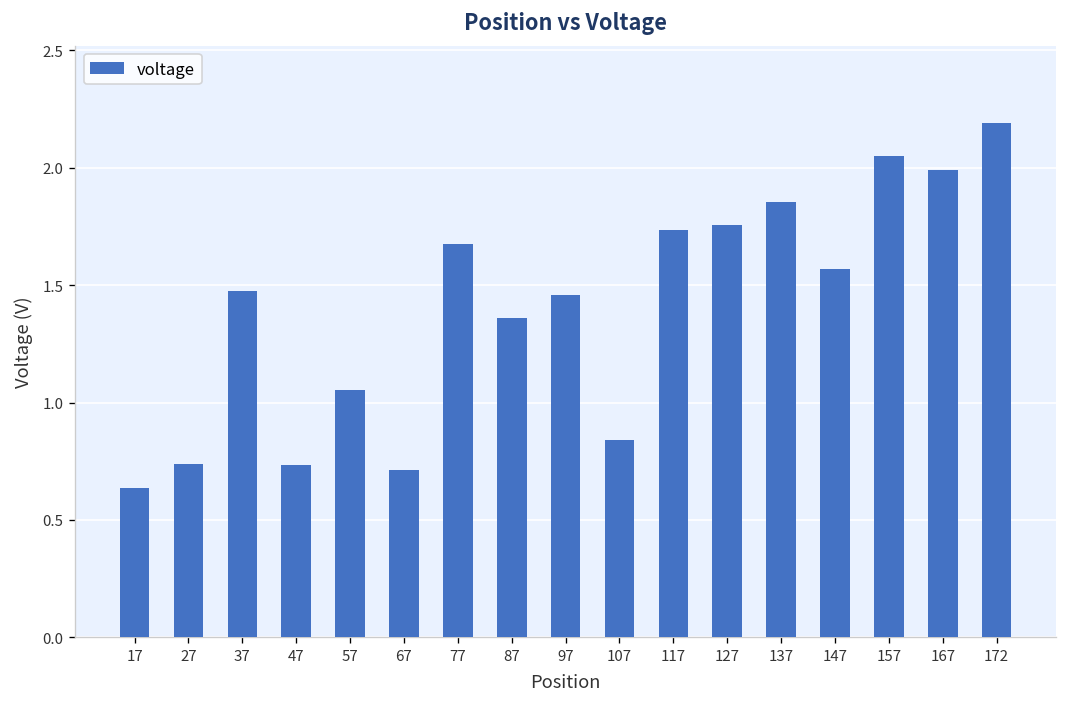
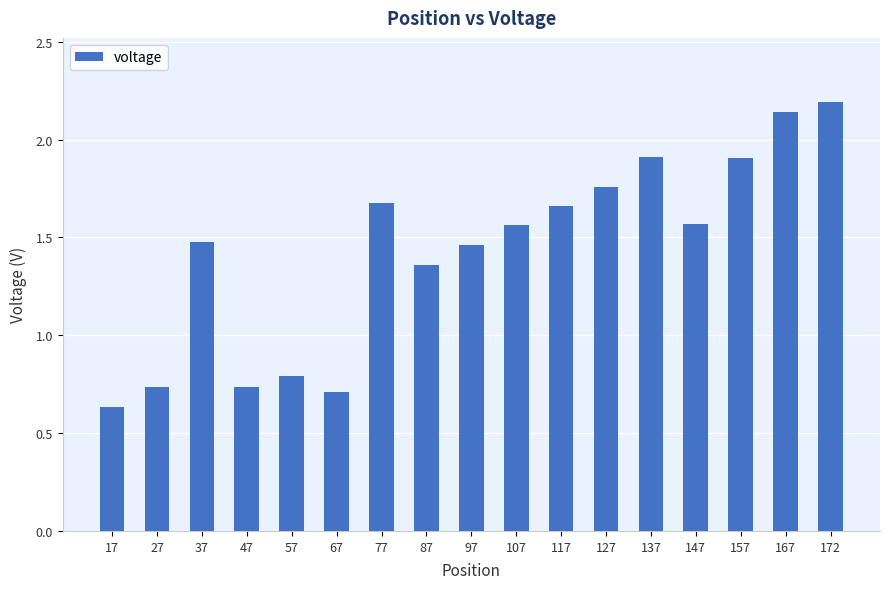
  {
    "17": 0.64,
    "27": 0.74,
    "37": 1.48,
    "47": 0.74,
-   "57": 1.05,
+   "57": 0.79,
    "67": 0.71,
    "77": 1.68,
    "87": 1.36,
    "97": 1.46,
-   "107": 0.84,
-   "117": 1.73,
+   "107": 1.56,
+   "117": 1.66,
    "127": 1.76,
-   "137": 1.85,
+   "137": 1.91,
    "147": 1.57,
-   "157": 2.05,
-   "167": 1.99,
+   "157": 1.91,
+   "167": 2.14,
    "172": 2.19
  }
